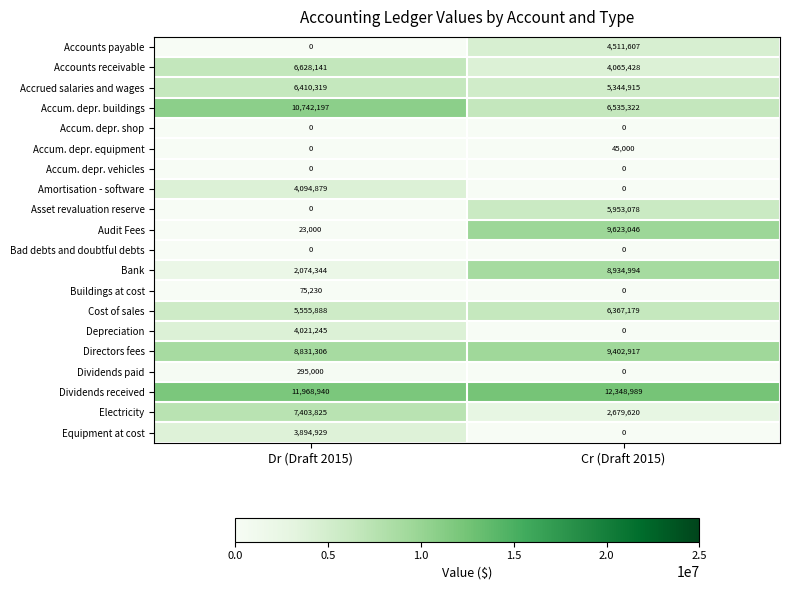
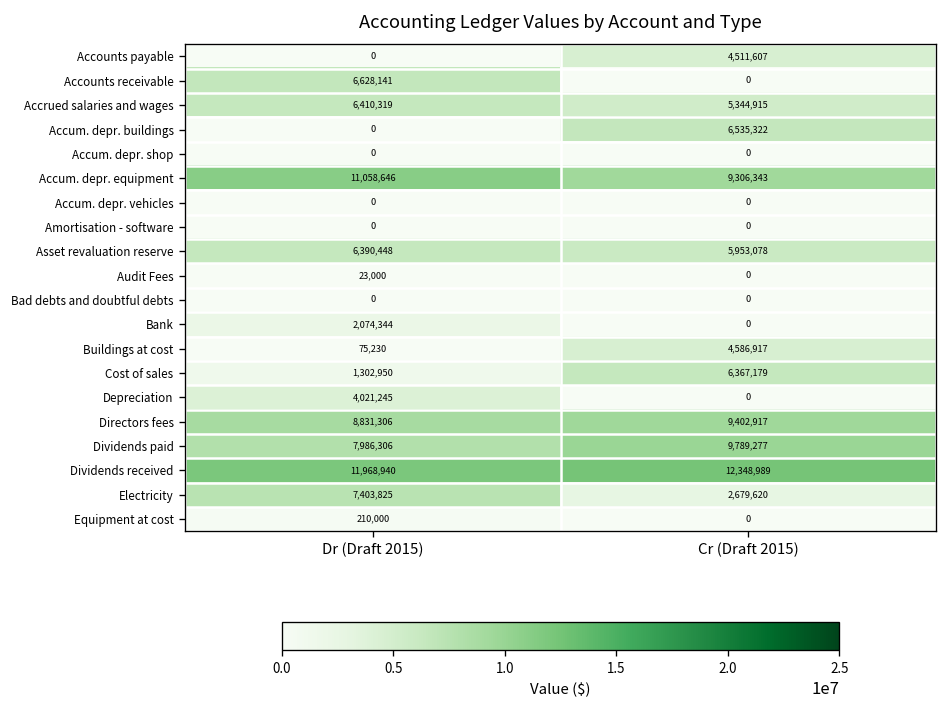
  {
    "Accounts payable": {
      "Dr (Draft 2015)": "0",
      "Cr (Draft 2015)": "4,511,607"
    },
    "Accounts receivable": {
      "Dr (Draft 2015)": "6,628,141",
-     "Cr (Draft 2015)": "4,065,428"
+     "Cr (Draft 2015)": "0"
    },
    "Accrued salaries and wages": {
      "Dr (Draft 2015)": "6,410,319",
      "Cr (Draft 2015)": "5,344,915"
    },
    "Accum. depr. buildings": {
-     "Dr (Draft 2015)": "10,742,197",
+     "Dr (Draft 2015)": "0",
      "Cr (Draft 2015)": "6,535,322"
    },
    "Accum. depr. shop": {
      "Dr (Draft 2015)": "0",
      "Cr (Draft 2015)": "0"
    },
    "Accum. depr. equipment": {
-     "Dr (Draft 2015)": "0",
-     "Cr (Draft 2015)": "45,000"
+     "Dr (Draft 2015)": "11,058,646",
+     "Cr (Draft 2015)": "9,306,343"
    },
    "Accum. depr. vehicles": {
      "Dr (Draft 2015)": "0",
      "Cr (Draft 2015)": "0"
    },
    "Amortisation - software": {
-     "Dr (Draft 2015)": "4,094,879",
+     "Dr (Draft 2015)": "0",
      "Cr (Draft 2015)": "0"
    },
    "Asset revaluation reserve": {
-     "Dr (Draft 2015)": "0",
+     "Dr (Draft 2015)": "6,390,448",
      "Cr (Draft 2015)": "5,953,078"
    },
    "Audit Fees": {
      "Dr (Draft 2015)": "23,000",
-     "Cr (Draft 2015)": "9,623,046"
+     "Cr (Draft 2015)": "0"
    },
    "Bad debts and doubtful debts": {
      "Dr (Draft 2015)": "0",
      "Cr (Draft 2015)": "0"
    },
    "Bank": {
      "Dr (Draft 2015)": "2,074,344",
-     "Cr (Draft 2015)": "8,934,994"
+     "Cr (Draft 2015)": "0"
    },
    "Buildings at cost": {
      "Dr (Draft 2015)": "75,230",
-     "Cr (Draft 2015)": "0"
+     "Cr (Draft 2015)": "4,586,917"
    },
    "Cost of sales": {
-     "Dr (Draft 2015)": "5,555,888",
+     "Dr (Draft 2015)": "1,302,950",
      "Cr (Draft 2015)": "6,367,179"
    },
    "Depreciation": {
      "Dr (Draft 2015)": "4,021,245",
      "Cr (Draft 2015)": "0"
    },
    "Directors fees": {
      "Dr (Draft 2015)": "8,831,306",
      "Cr (Draft 2015)": "9,402,917"
    },
    "Dividends paid": {
-     "Dr (Draft 2015)": "295,000",
-     "Cr (Draft 2015)": "0"
+     "Dr (Draft 2015)": "7,986,306",
+     "Cr (Draft 2015)": "9,789,277"
    },
    "Dividends received": {
      "Dr (Draft 2015)": "11,968,940",
      "Cr (Draft 2015)": "12,348,989"
    },
    "Electricity": {
      "Dr (Draft 2015)": "7,403,825",
      "Cr (Draft 2015)": "2,679,620"
    },
    "Equipment at cost": {
-     "Dr (Draft 2015)": "3,894,929",
+     "Dr (Draft 2015)": "210,000",
      "Cr (Draft 2015)": "0"
    }
  }
